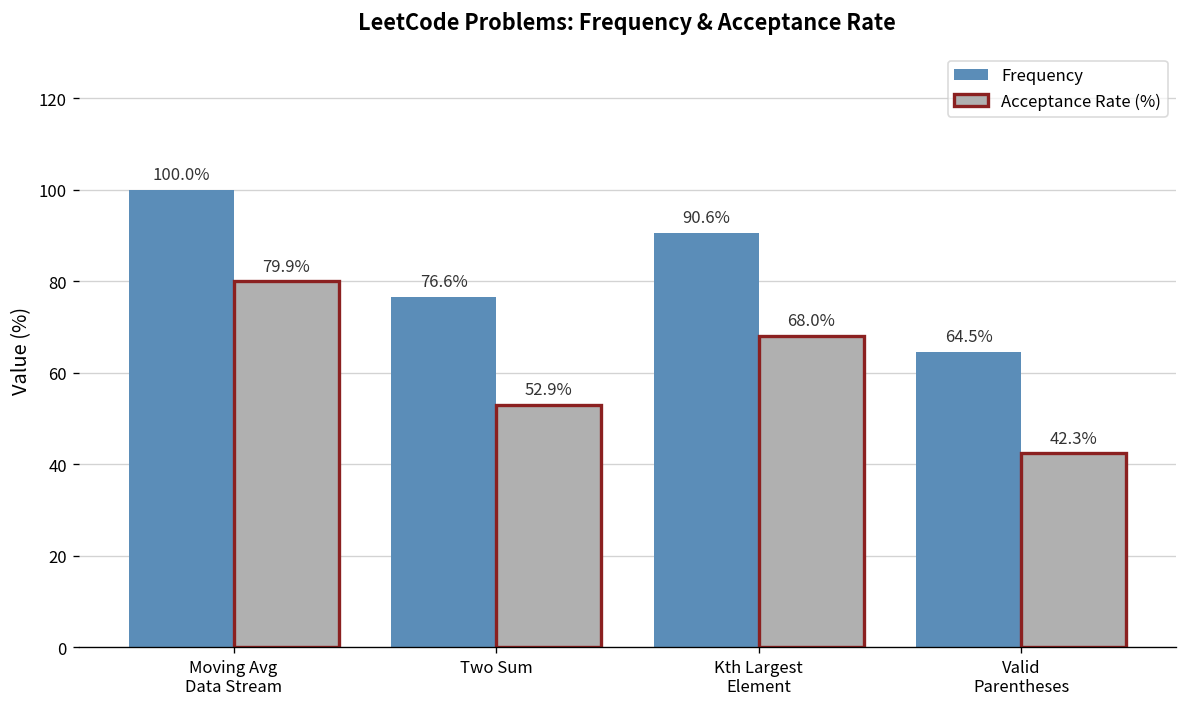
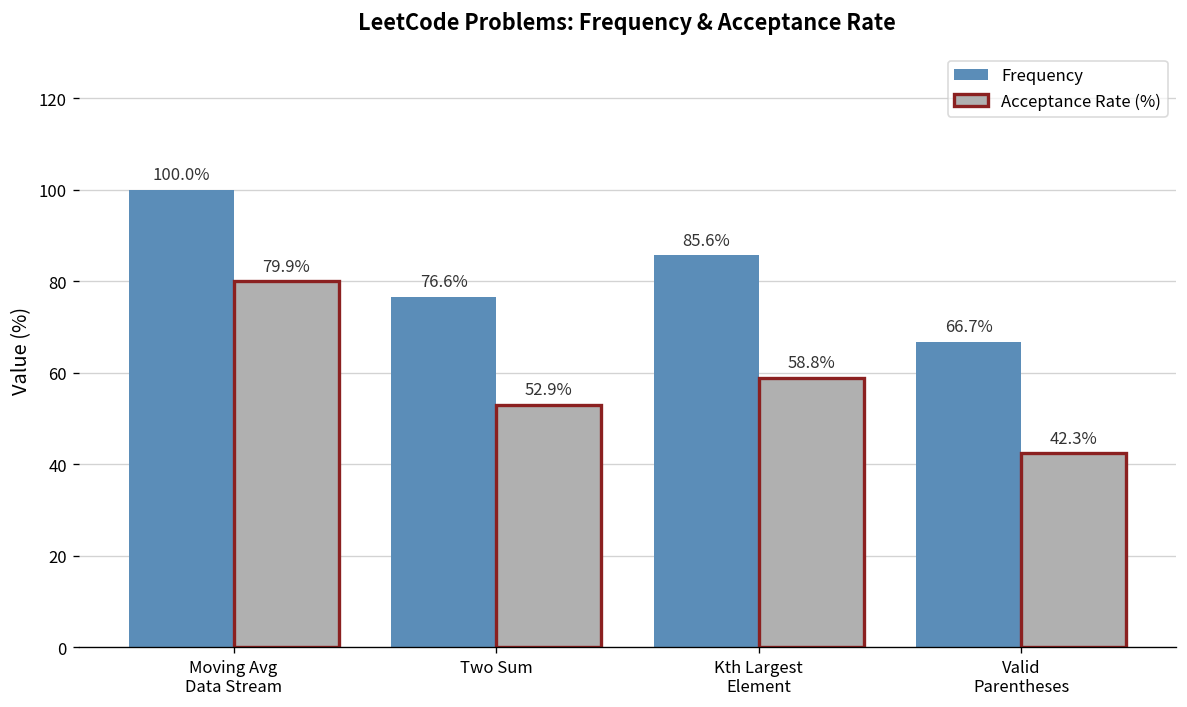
  {
    "Frequency": {
      "Moving Avg Data Stream": "100.0%",
      "Two Sum": "76.6%",
-     "Kth Largest Element": "90.6%",
-     "Valid Parentheses": "64.5%"
+     "Kth Largest Element": "85.6%",
+     "Valid Parentheses": "66.7%"
    },
    "Acceptance Rate (%)": {
      "Moving Avg Data Stream": "79.9%",
      "Two Sum": "52.9%",
-     "Kth Largest Element": "68.0%",
+     "Kth Largest Element": "58.8%",
      "Valid Parentheses": "42.3%"
    }
  }
